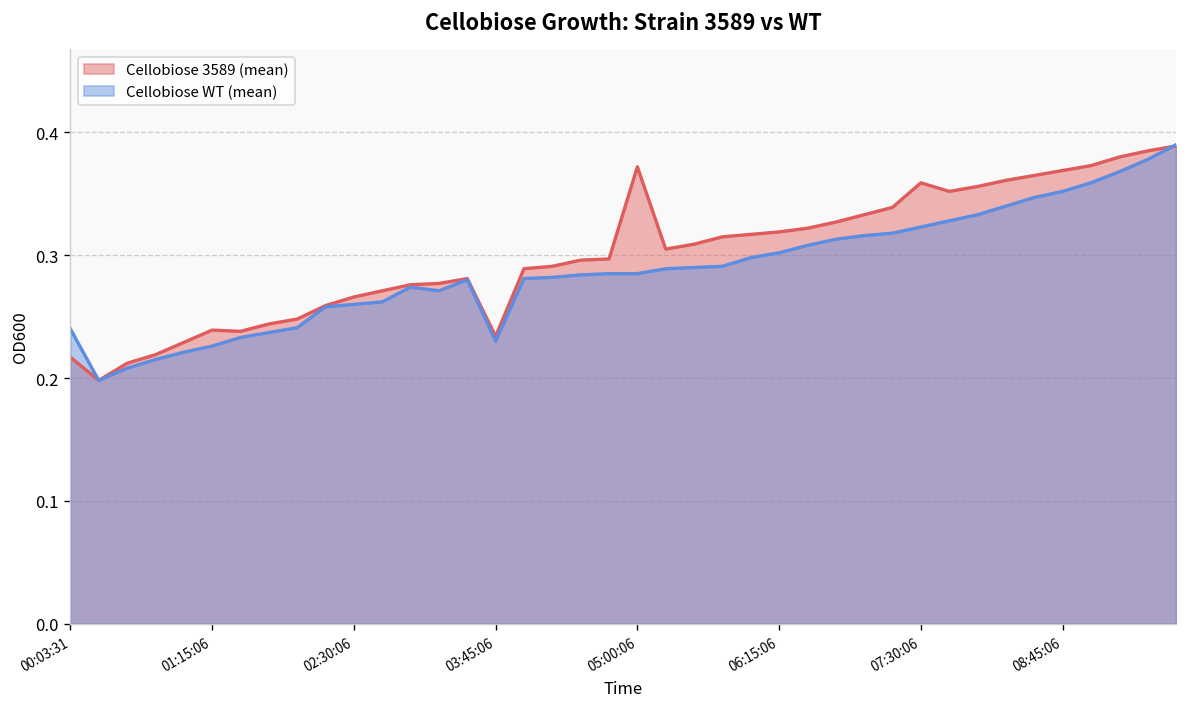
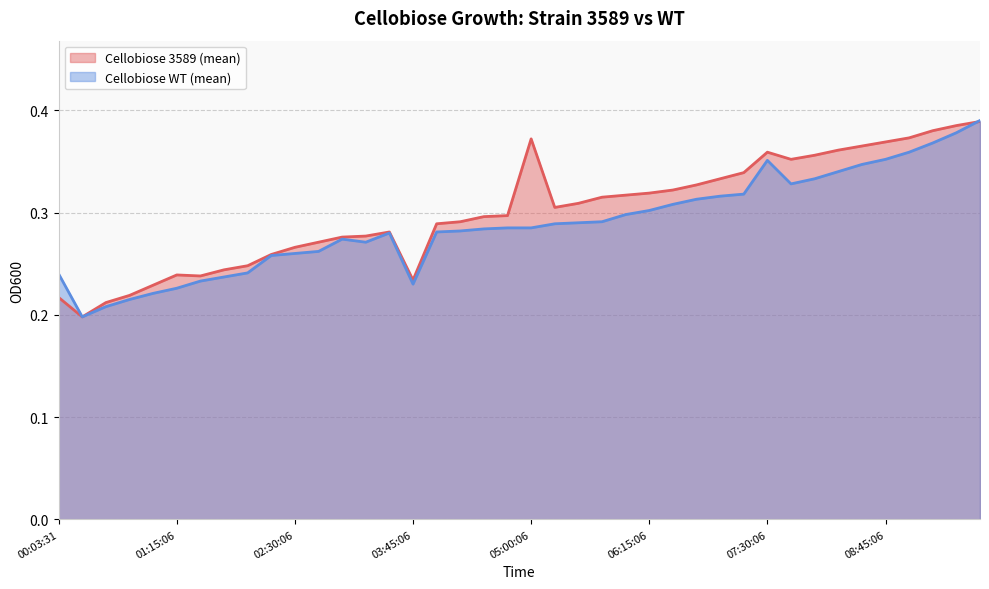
  {
    "Cellobiose 3589 (mean)": {
      "00:03:31": 0.217,
      "01:15:06": 0.239,
      "02:30:06": 0.266,
      "03:45:06": 0.234,
      "05:00:06": 0.372,
      "06:15:06": 0.319,
      "07:30:06": 0.359,
      "08:45:06": 0.369
    },
    "Cellobiose WT (mean)": {
      "00:03:31": 0.240,
      "01:15:06": 0.226,
      "02:30:06": 0.260,
      "03:45:06": 0.230,
      "05:00:06": 0.285,
      "06:15:06": 0.302,
-     "07:30:06": 0.323,
+     "07:30:06": 0.351,
      "08:45:06": 0.352
    }
  }
